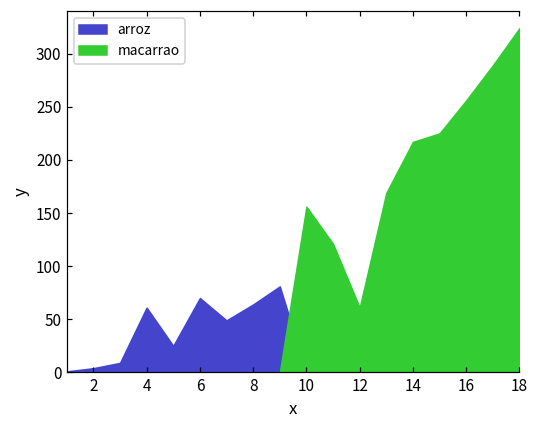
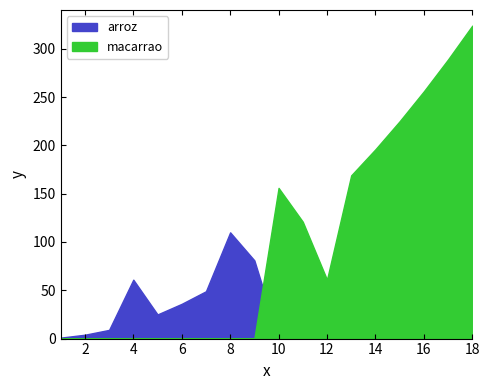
  {
    "arroz": {
      "2": 0,
      "4": 60,
-     "6": 70,
-     "8": 60
+     "6": 40,
+     "8": 110
    },
    "macarrao": {
      "2": 0,
      "4": 0,
      "6": 0,
      "8": 0,
      "10": 160,
      "12": 60,
-     "14": 220,
+     "14": 200,
      "16": 260,
      "18": 320
    }
  }
